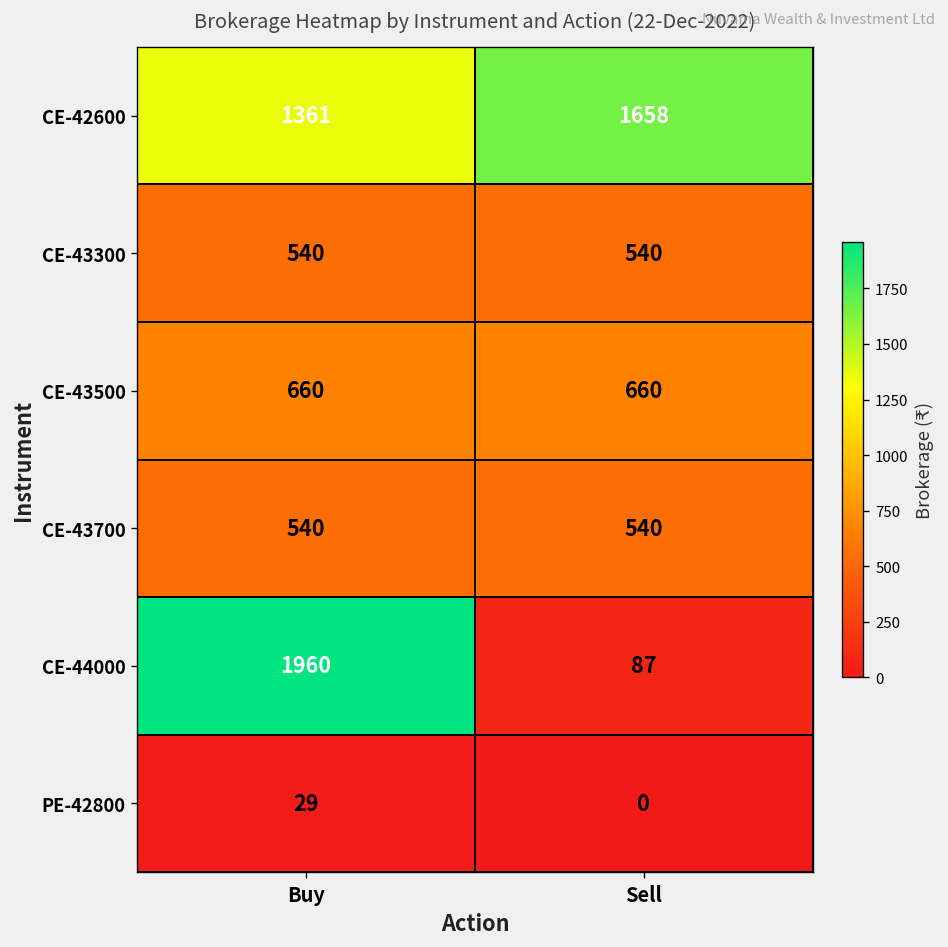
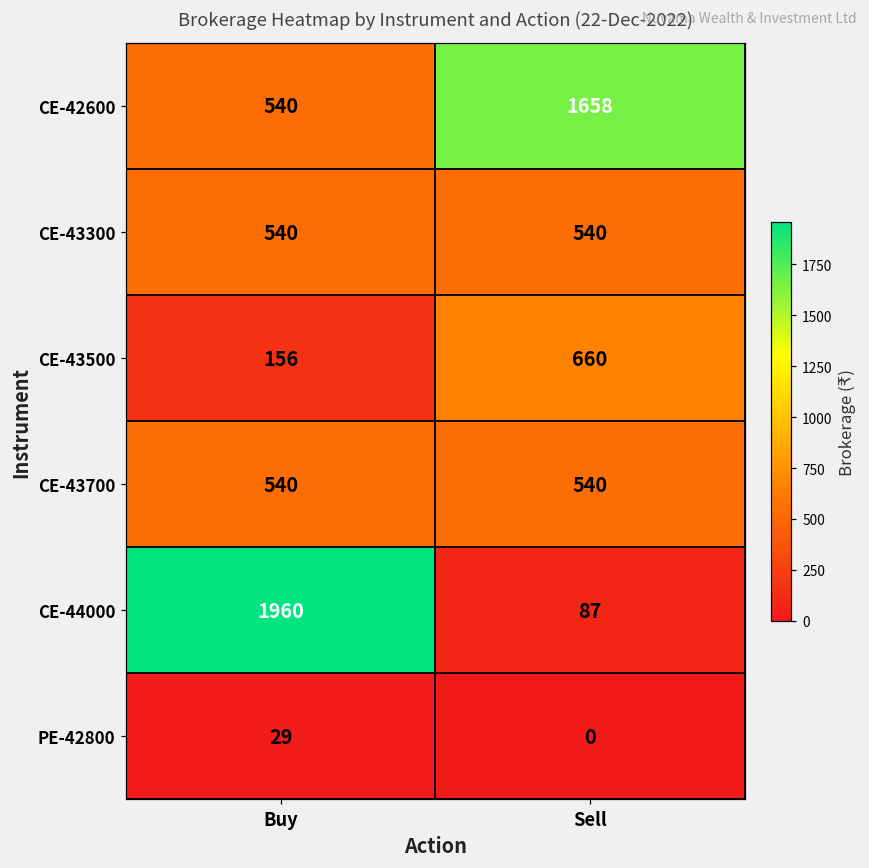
  {
    "CE-42600": {
-     "Buy": 1361,
+     "Buy": 540,
      "Sell": 1658
    },
    "CE-43300": {
      "Buy": 540,
      "Sell": 540
    },
    "CE-43500": {
-     "Buy": 660,
+     "Buy": 156,
      "Sell": 660
    },
    "CE-43700": {
      "Buy": 540,
      "Sell": 540
    },
    "CE-44000": {
      "Buy": 1960,
      "Sell": 87
    },
    "PE-42800": {
      "Buy": 29,
      "Sell": 0
    }
  }
